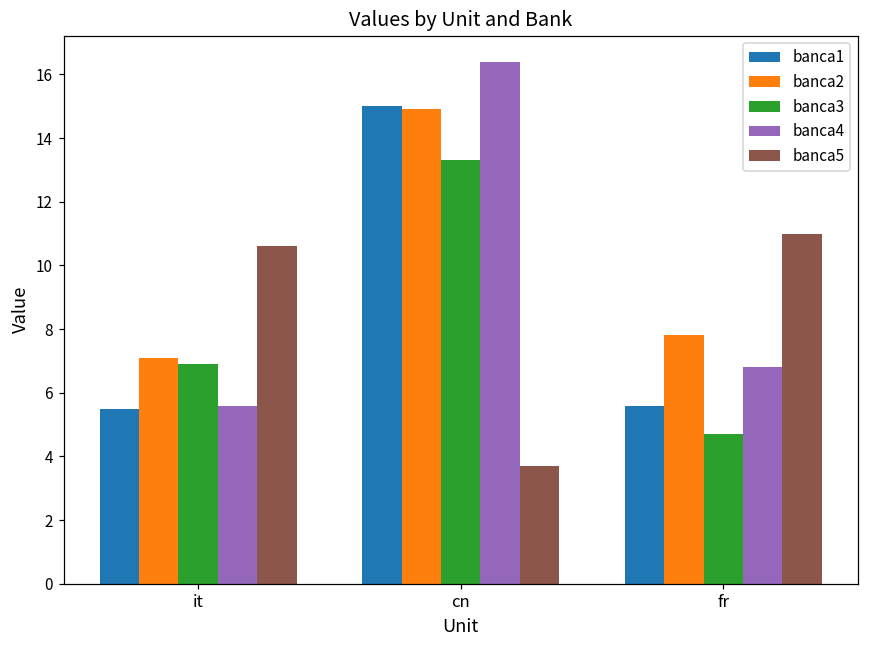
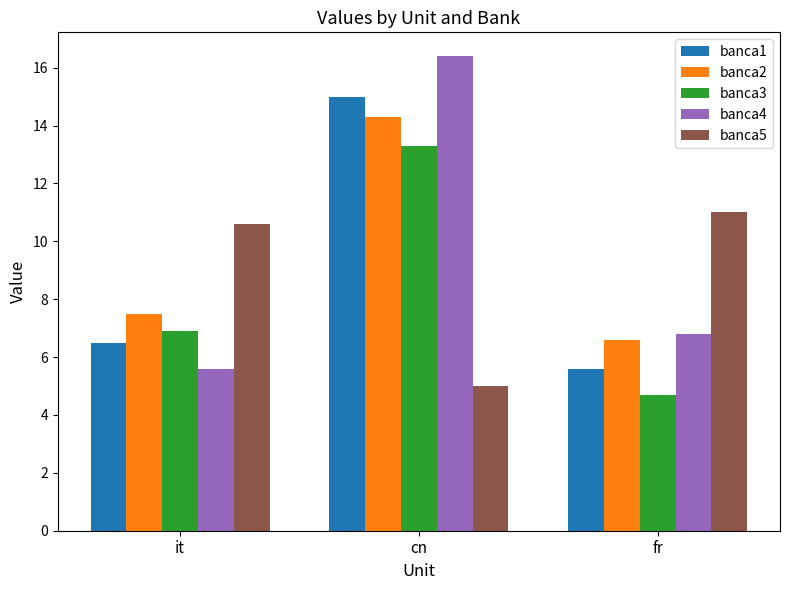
  {
    "banca1": {
-     "it": 5.5,
+     "it": 6.5,
      "cn": 15.0,
      "fr": 5.6
    },
    "banca2": {
-     "it": 7.1,
-     "cn": 14.9,
-     "fr": 7.8
+     "it": 7.5,
+     "cn": 14.3,
+     "fr": 6.6
    },
    "banca3": {
      "it": 6.9,
      "cn": 13.3,
      "fr": 4.7
    },
    "banca4": {
      "it": 5.6,
      "cn": 16.4,
      "fr": 6.8
    },
    "banca5": {
      "it": 10.6,
-     "cn": 3.7,
+     "cn": 5.0,
      "fr": 11.0
    }
  }
